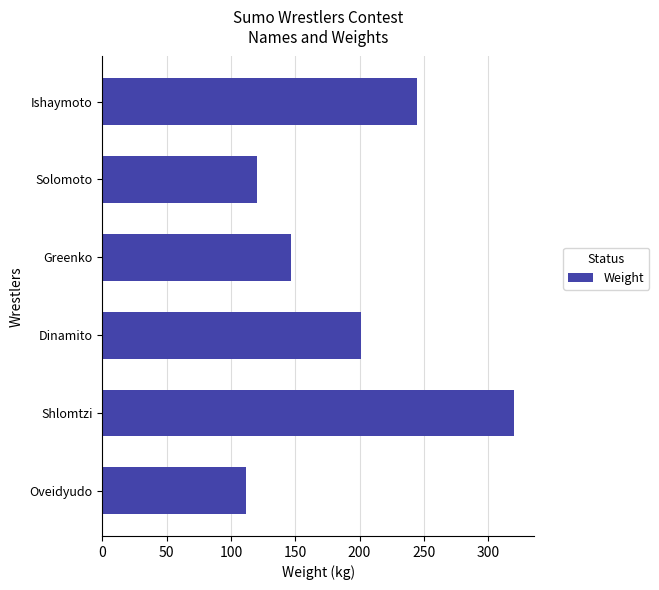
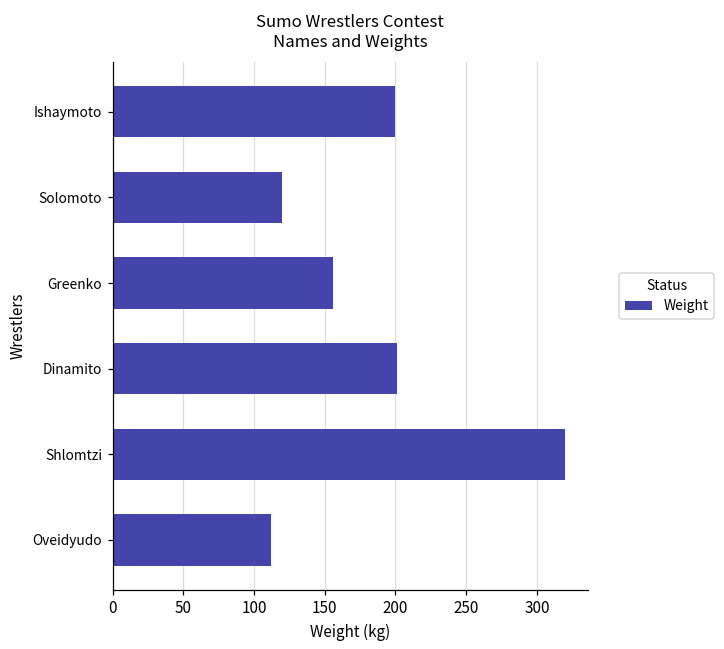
  {
-   "Ishaymoto": 245,
+   "Ishaymoto": 200,
    "Solomoto": 120,
-   "Greenko": 147,
+   "Greenko": 156,
    "Dinamito": 201,
    "Shlomtzi": 320,
    "Oveidyudo": 112
  }
